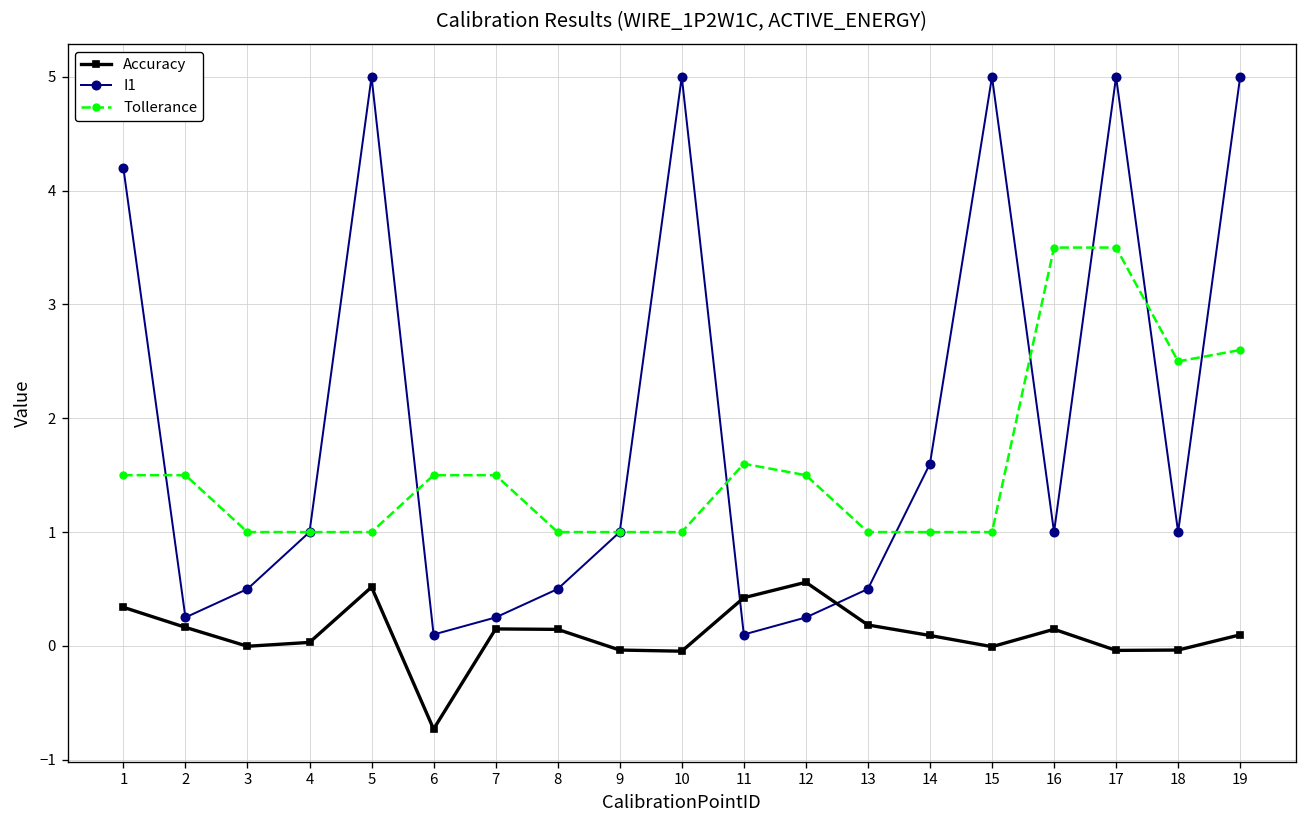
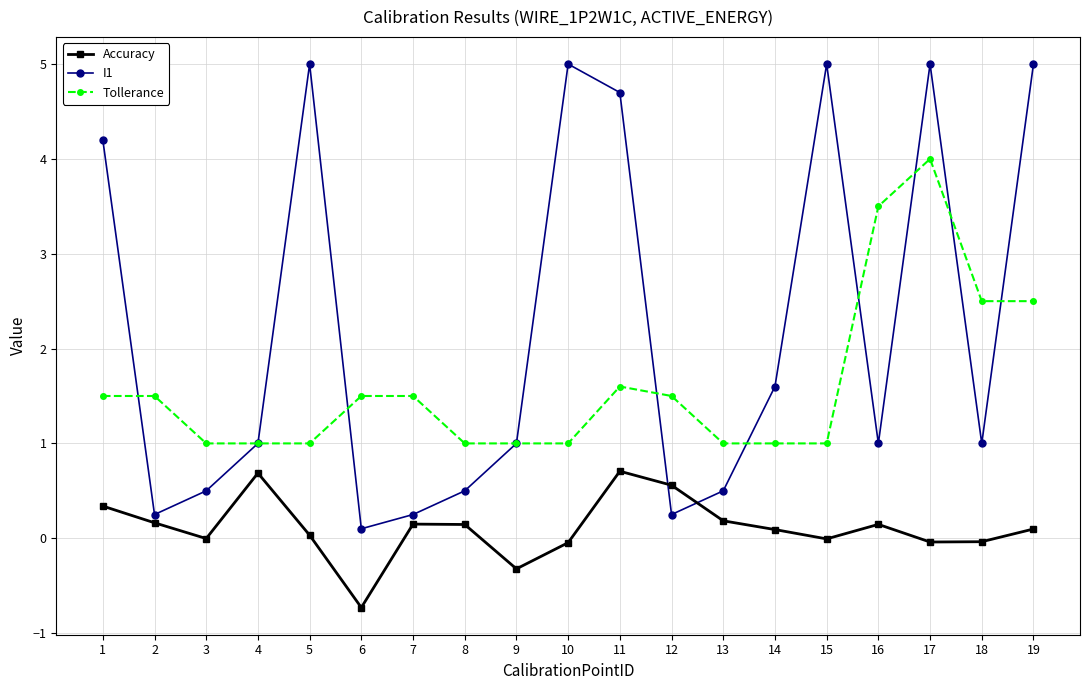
  {
    "Accuracy": {
      "1": 0.3,
      "2": 0.2,
      "3": 0.0,
-     "4": 0.0,
-     "5": 0.5,
+     "4": 0.7,
+     "5": 0.0,
      "6": -0.7,
      "7": 0.1,
      "8": 0.1,
-     "9": 0.0,
+     "9": -0.3,
      "10": 0.0,
-     "11": 0.4,
+     "11": 0.7,
      "12": 0.6,
      "13": 0.2,
      "14": 0.1,
      "15": 0.0,
      "16": 0.1,
      "17": 0.0,
      "18": 0.0,
      "19": 0.1
    },
    "I1": {
      "1": 4.2,
      "2": 0.3,
      "3": 0.5,
      "5": 5.0,
      "6": 0.1,
      "7": 0.3,
      "8": 0.5,
      "10": 5.0,
-     "11": 0.1,
+     "11": 4.7,
      "12": 0.3,
      "13": 0.5,
      "14": 1.6,
      "15": 5.0,
      "16": 1.0,
      "17": 5.0,
      "18": 1.0,
      "19": 5.0
    },
    "Tollerance": {
      "1": 1.5,
      "2": 1.5,
      "3": 1.0,
      "5": 1.0,
      "6": 1.5,
      "7": 1.5,
      "8": 1.0,
      "10": 1.0,
      "11": 1.6,
      "12": 1.5,
      "13": 1.0,
      "14": 1.0,
      "15": 1.0,
      "16": 3.5,
-     "17": 3.5,
+     "17": 4.0,
      "18": 2.5,
-     "19": 2.6
+     "19": 2.5
    }
  }
